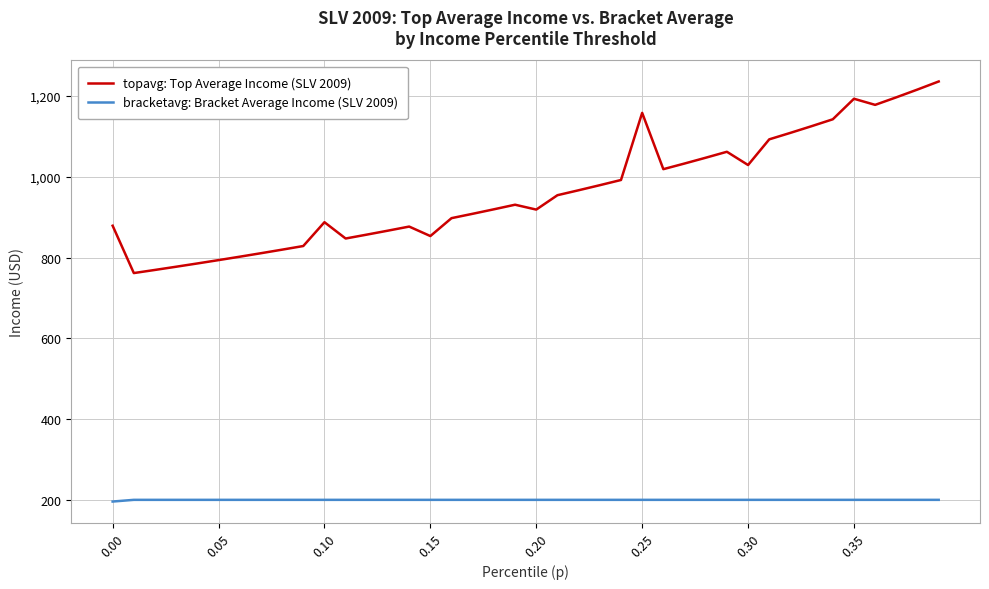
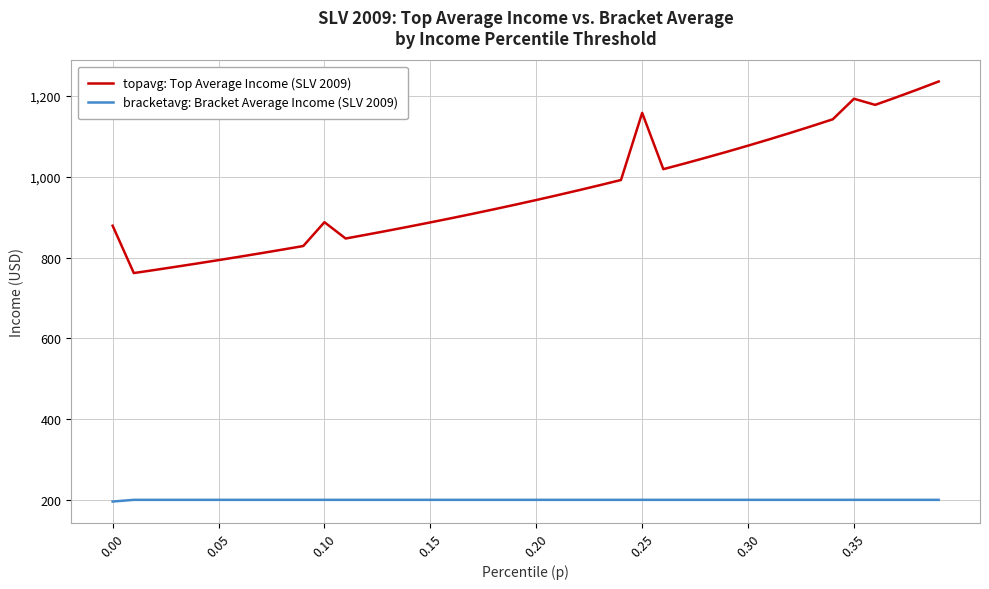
  {
    "topavg: Top Average Income (SLV 2009)": {
      "0.00": "880",
      "0.05": "790",
      "0.10": "890",
-     "0.15": "850",
-     "0.20": "920",
+     "0.15": "890",
+     "0.20": "940",
      "0.25": "1,160",
-     "0.30": "1,030",
+     "0.30": "1,080",
      "0.35": "1,190"
    },
    "bracketavg: Bracket Average Income (SLV 2009)": {
      "0.00": "200",
      "0.05": "200",
      "0.10": "200",
      "0.15": "200",
      "0.20": "200",
      "0.25": "200",
      "0.30": "200",
      "0.35": "200"
    }
  }
